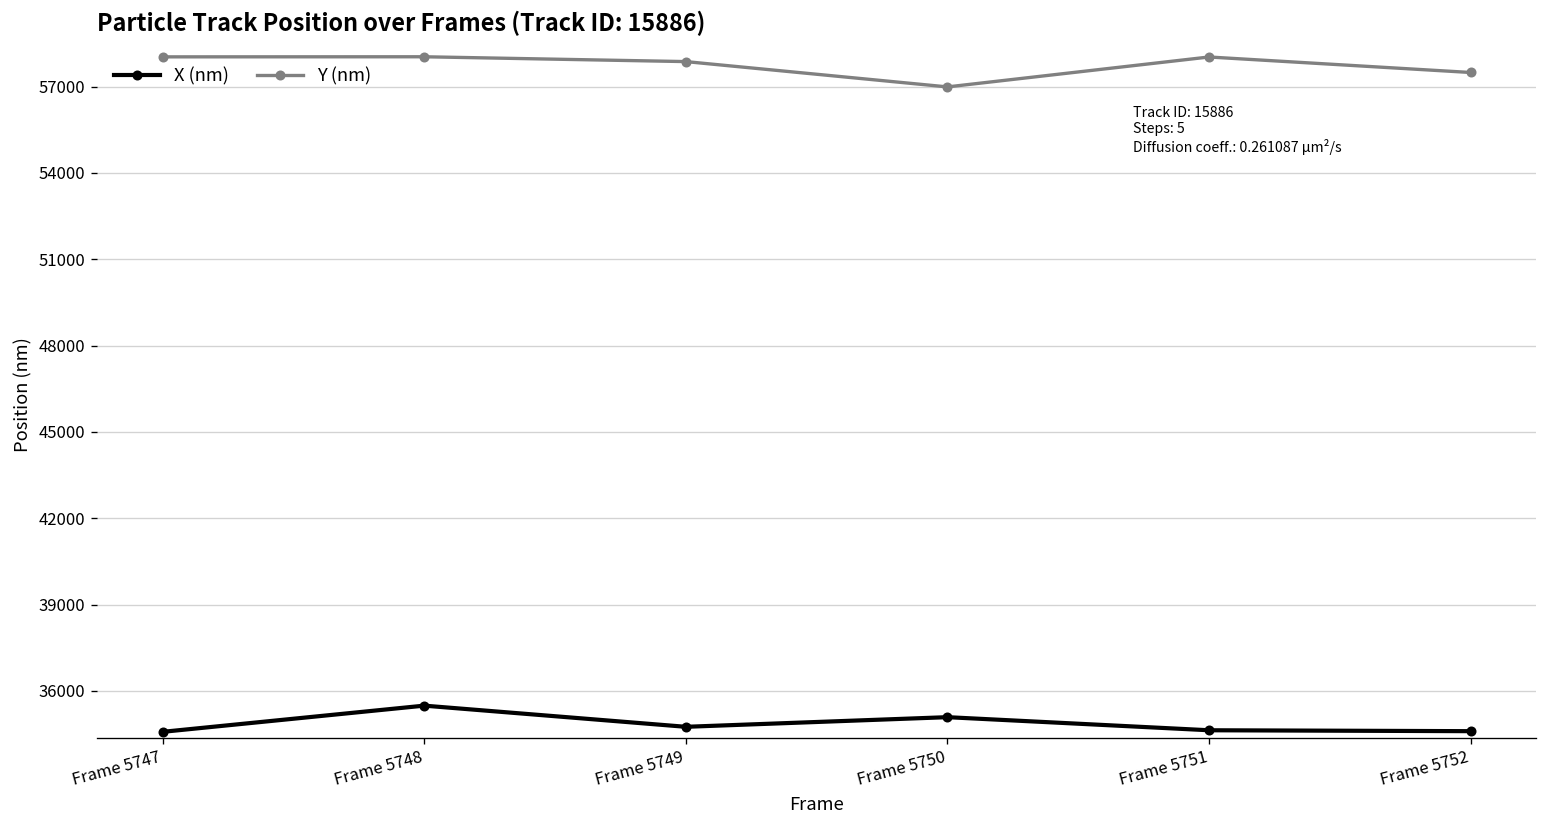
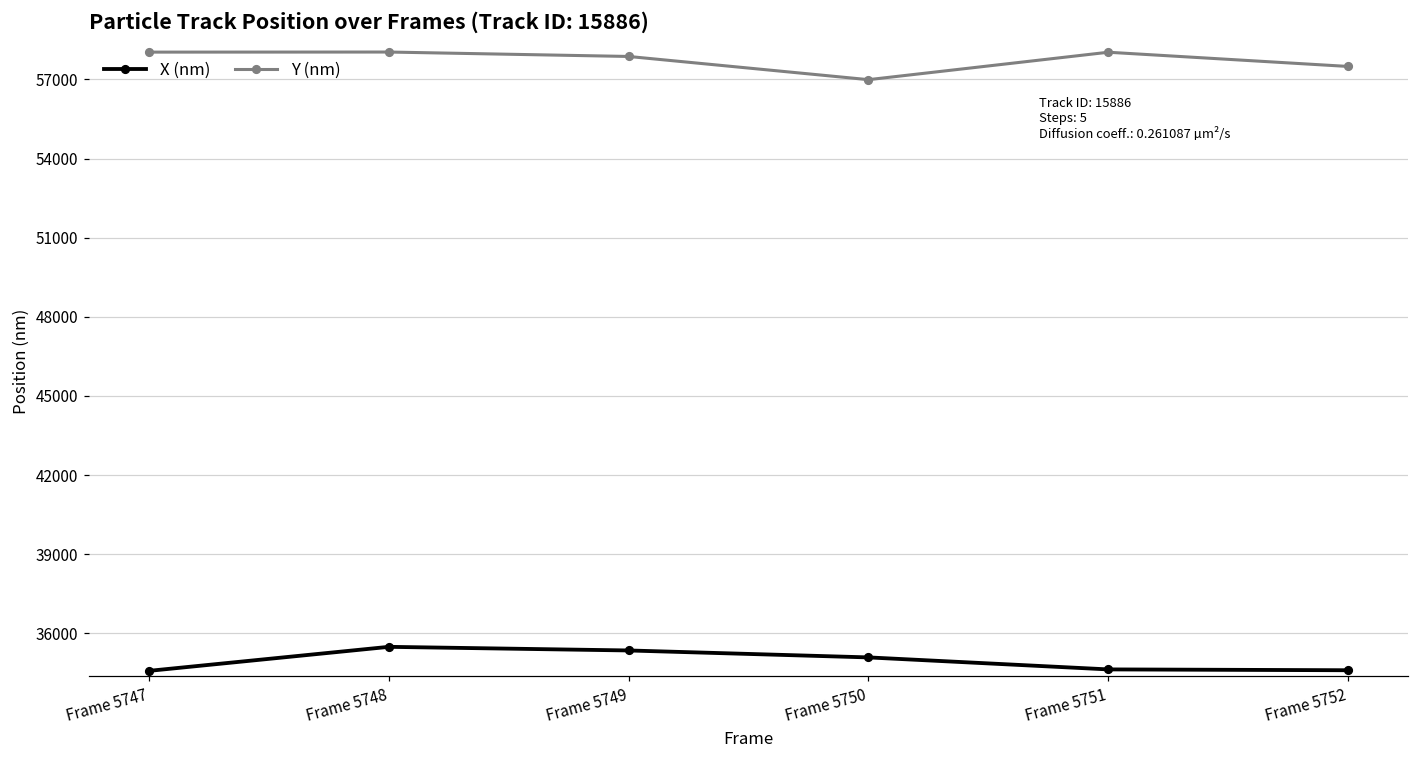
  {
    "X (nm)": {
      "Frame 5747": 34600,
      "Frame 5748": 35500,
-     "Frame 5749": 34800,
+     "Frame 5749": 35400,
      "Frame 5750": 35100,
      "Frame 5751": 34600,
      "Frame 5752": 34600
    },
    "Y (nm)": {
      "Frame 5747": 58000,
      "Frame 5748": 58000,
      "Frame 5749": 57900,
      "Frame 5750": 57000,
      "Frame 5751": 58000,
      "Frame 5752": 57500
    }
  }
